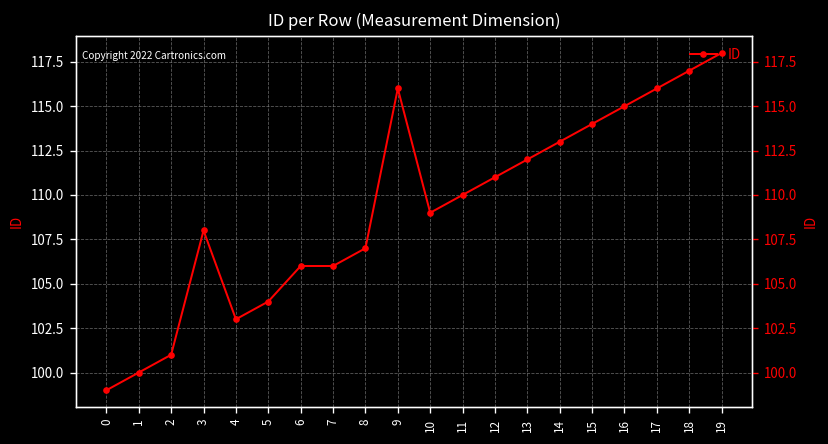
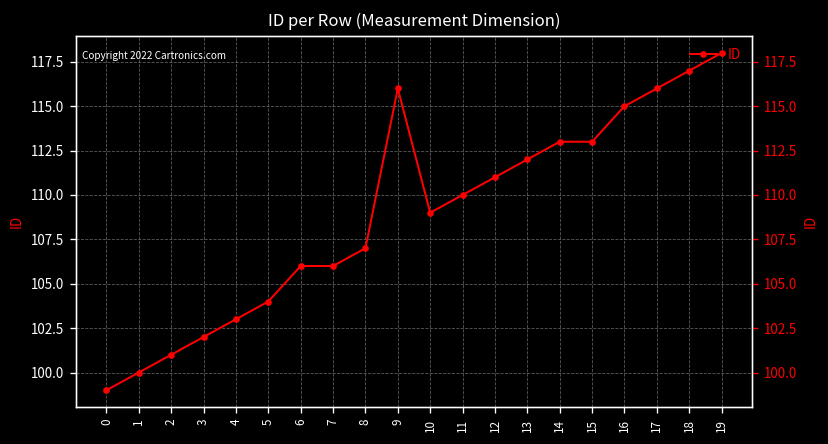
  {
    "0": 99,
    "1": 100,
    "2": 101,
-   "3": 108,
+   "3": 102,
    "4": 103,
    "5": 104,
    "6": 106,
    "7": 106,
    "8": 107,
    "9": 116,
    "10": 109,
    "11": 110,
    "12": 111,
    "13": 112,
    "14": 113,
-   "15": 114,
+   "15": 113,
    "16": 115,
    "17": 116,
    "18": 117,
    "19": 118
  }
